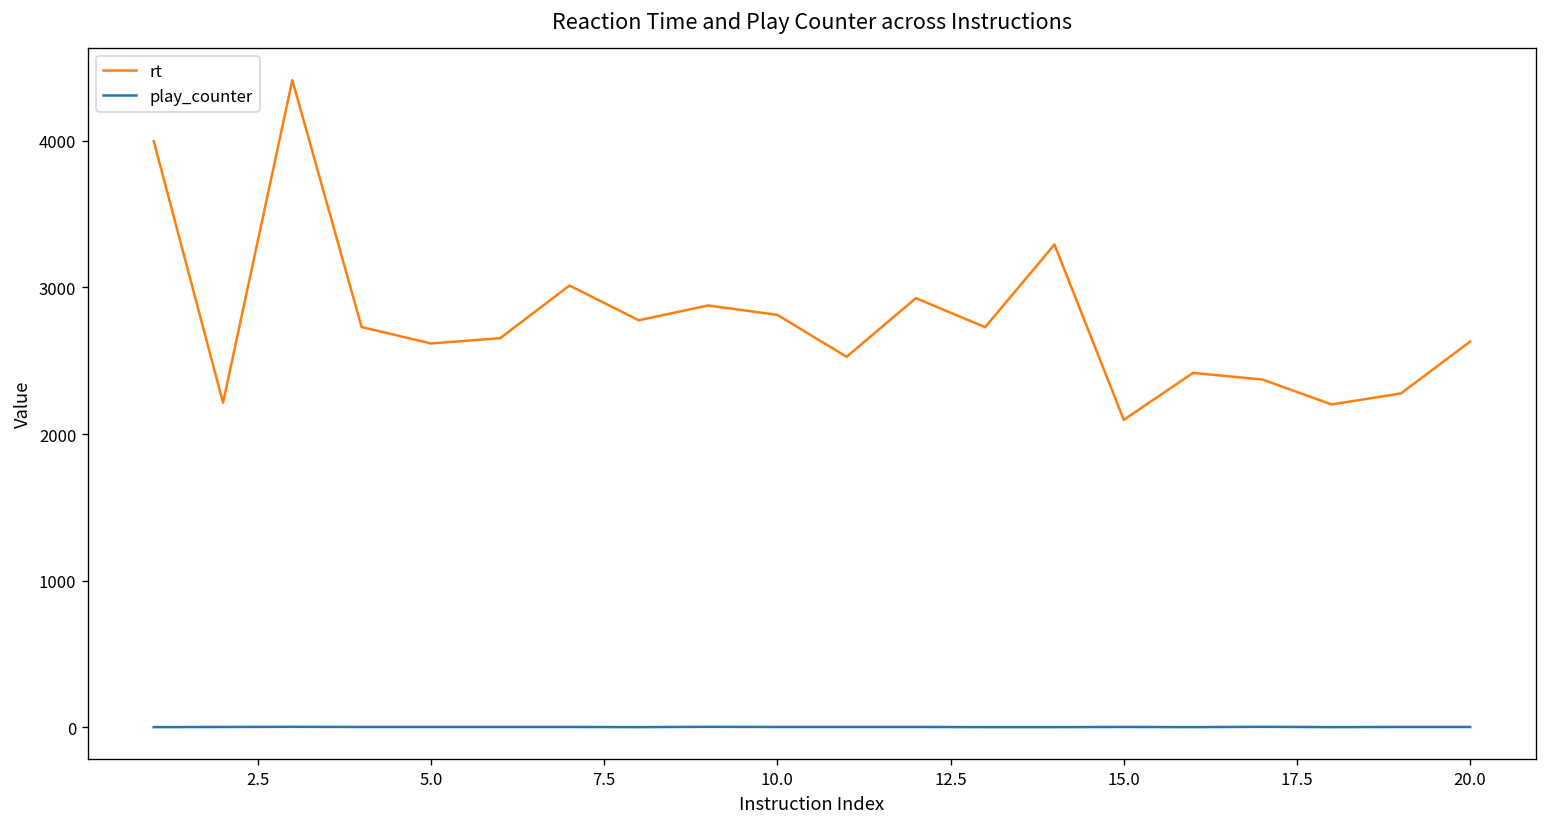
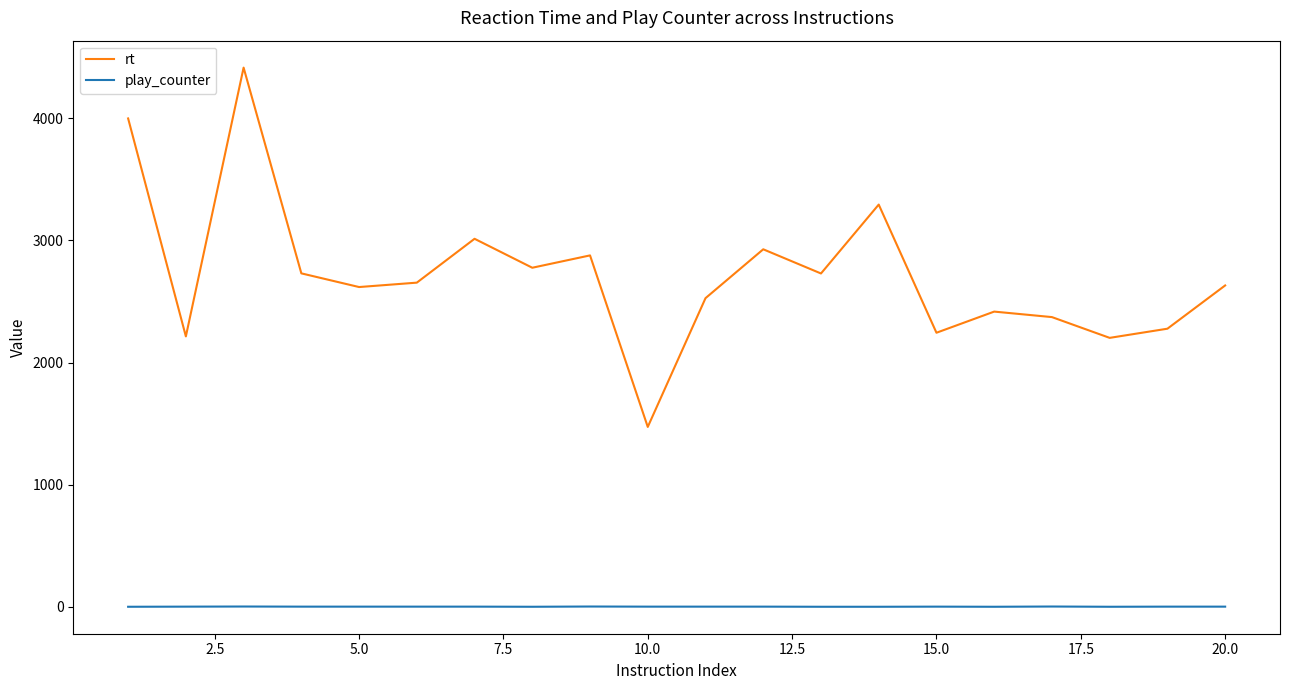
  {
    "rt": {
      "5.0": 2620,
-     "10.0": 2810,
-     "15.0": 2100,
+     "10.0": 1470,
+     "15.0": 2240,
      "20.0": 2630
    },
    "play_counter": {
      "5.0": 0,
      "10.0": 0,
      "15.0": 0,
      "20.0": 0
    }
  }
